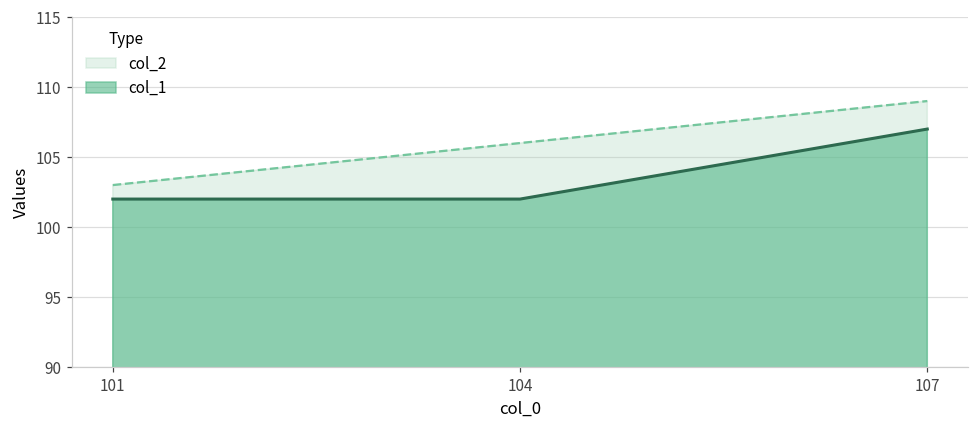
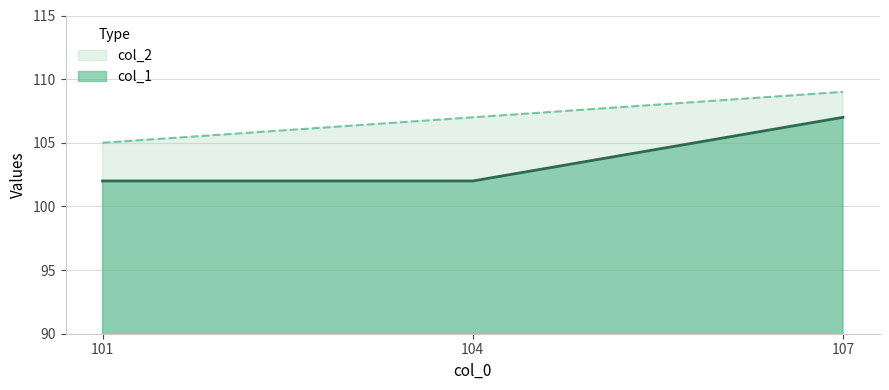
  {
    "col_2": {
-     "101": 103,
-     "104": 106,
+     "101": 105,
+     "104": 107,
      "107": 109
    },
    "col_1": {
      "101": 102,
      "104": 102,
      "107": 107
    }
  }
